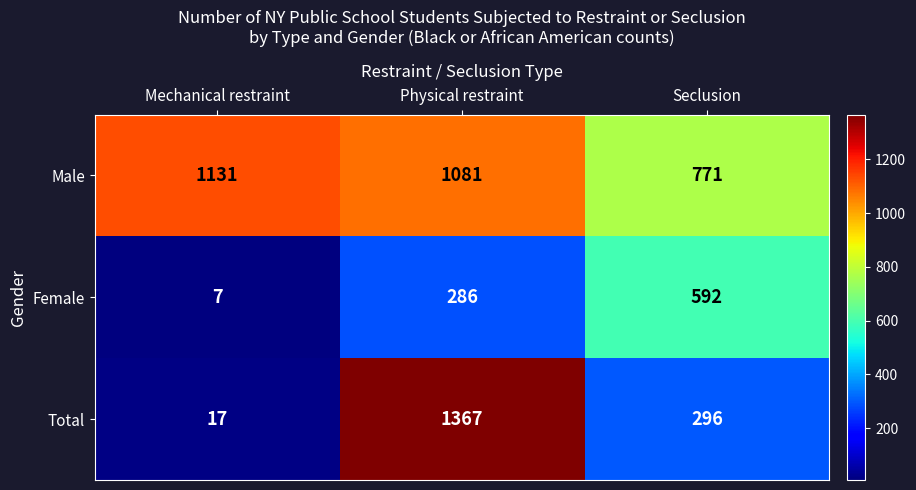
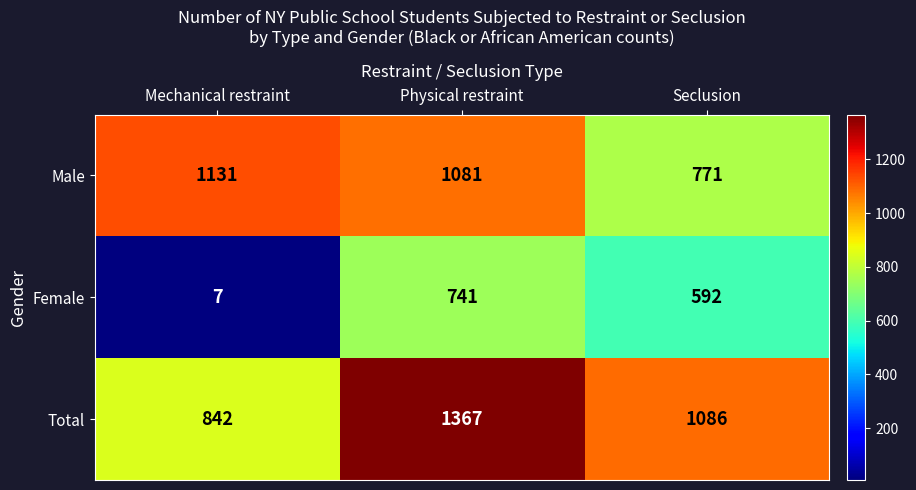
  {
    "Male": {
      "Mechanical restraint": 1131,
      "Physical restraint": 1081,
      "Seclusion": 771
    },
    "Female": {
      "Mechanical restraint": 7,
-     "Physical restraint": 286,
+     "Physical restraint": 741,
      "Seclusion": 592
    },
    "Total": {
-     "Mechanical restraint": 17,
+     "Mechanical restraint": 842,
      "Physical restraint": 1367,
-     "Seclusion": 296
+     "Seclusion": 1086
    }
  }
